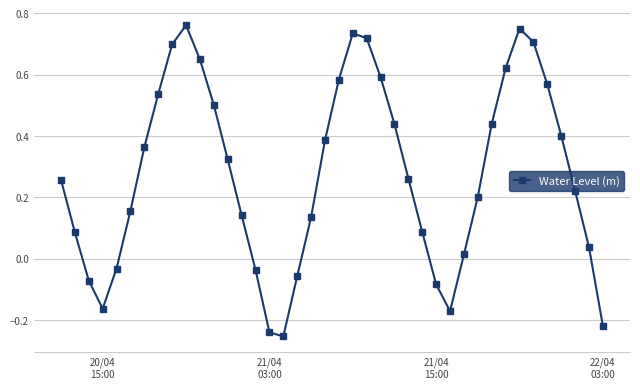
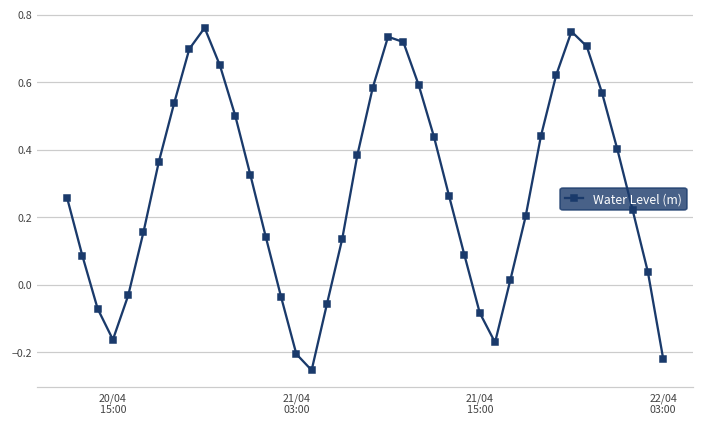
  {
    "20/04 15:00": -0.16,
-   "21/04 03:00": -0.24,
+   "21/04 03:00": -0.21,
    "21/04 15:00": -0.08,
    "22/04 03:00": -0.22
  }
